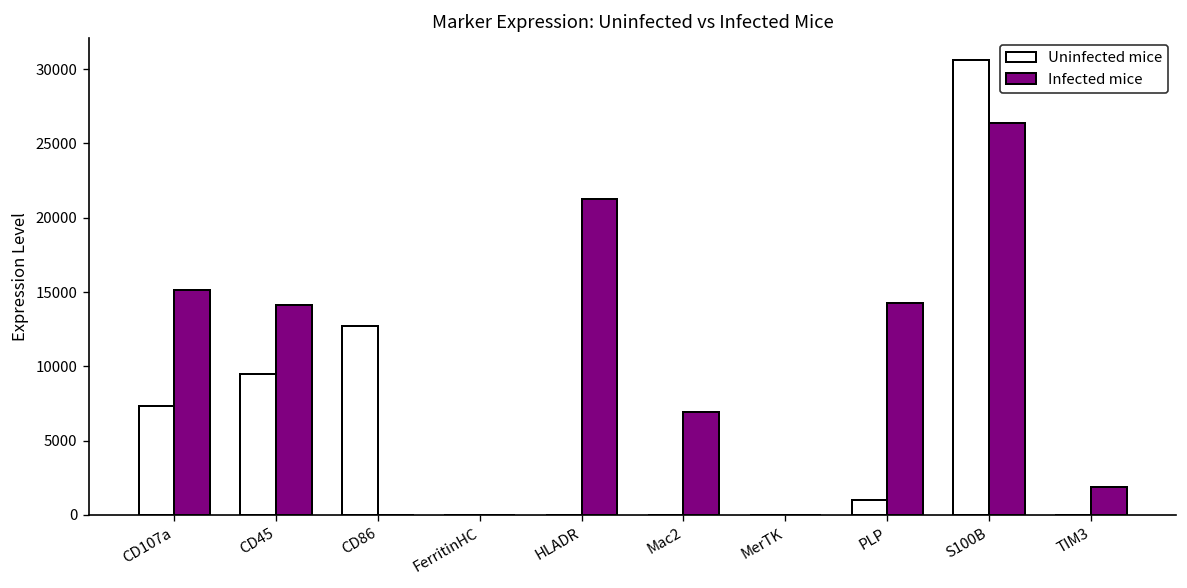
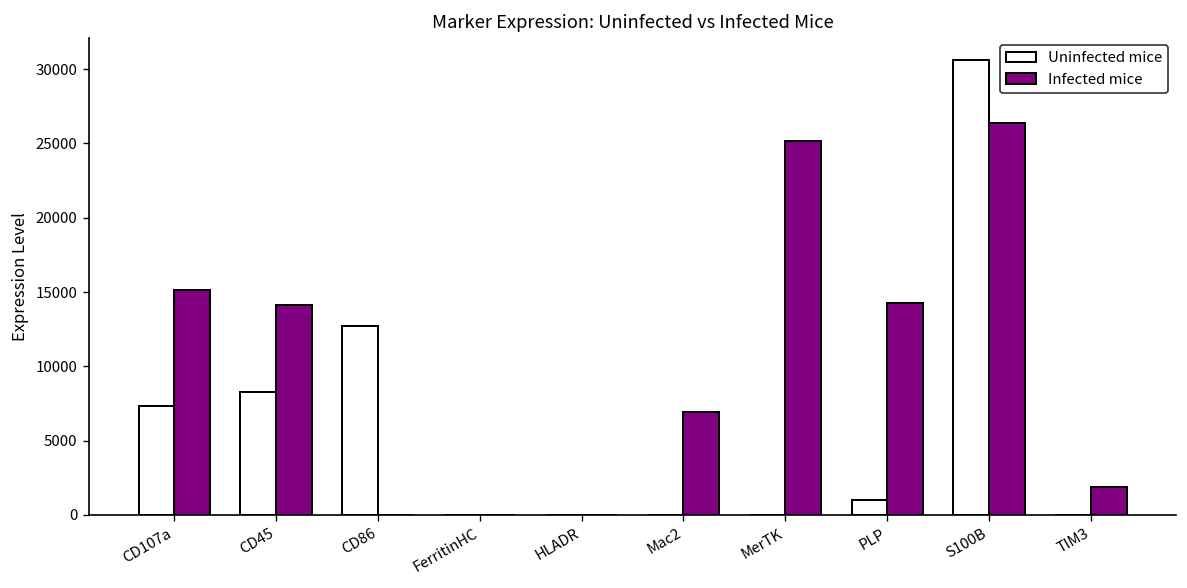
  {
    "Uninfected mice": {
      "CD107a": 7300,
-     "CD45": 9500,
+     "CD45": 8300,
      "CD86": 12700,
      "PLP": 1000,
      "S100B": 30600
    },
    "Infected mice": {
      "CD107a": 15100,
      "CD45": 14100,
-     "HLADR": 21300,
+     "HLADR": 0,
      "Mac2": 7000,
-     "MerTK": 0,
+     "MerTK": 25200,
      "PLP": 14300,
      "S100B": 26300,
      "TIM3": 1900
    }
  }
